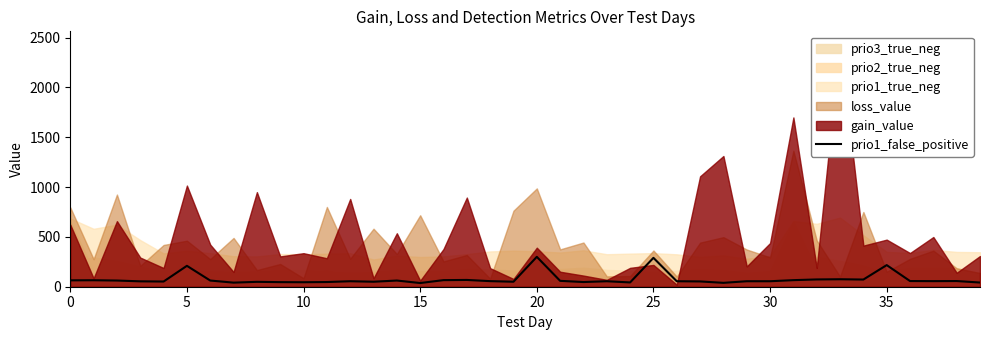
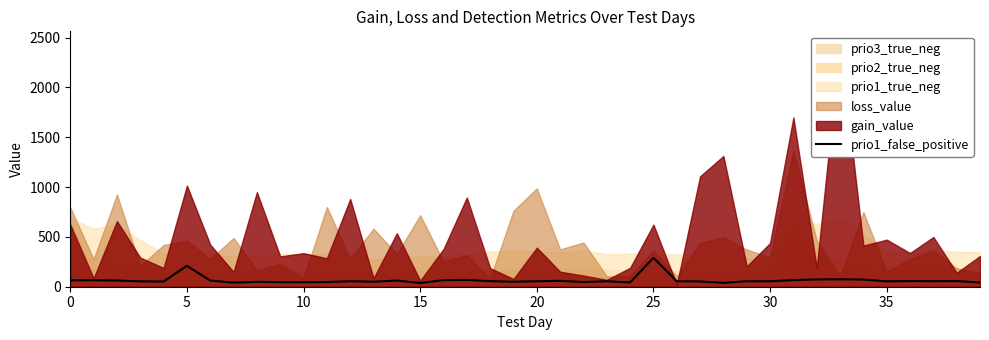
  {
    "prio1_false_positive": {
      "0": 100,
      "5": 200,
      "10": 0,
-     "20": 300,
+     "20": 100,
      "25": 300,
      "30": 100,
-     "35": 200
+     "35": 100
    },
    "loss_value": {
      "0": 800,
      "5": 500,
      "10": 100,
      "15": 700,
      "20": 1000,
      "25": 400
    },
    "gain_value": {
      "0": 600,
      "5": 1000,
      "20": 400,
-     "25": 200,
+     "25": 600,
      "30": 400,
      "35": 500
    }
  }
